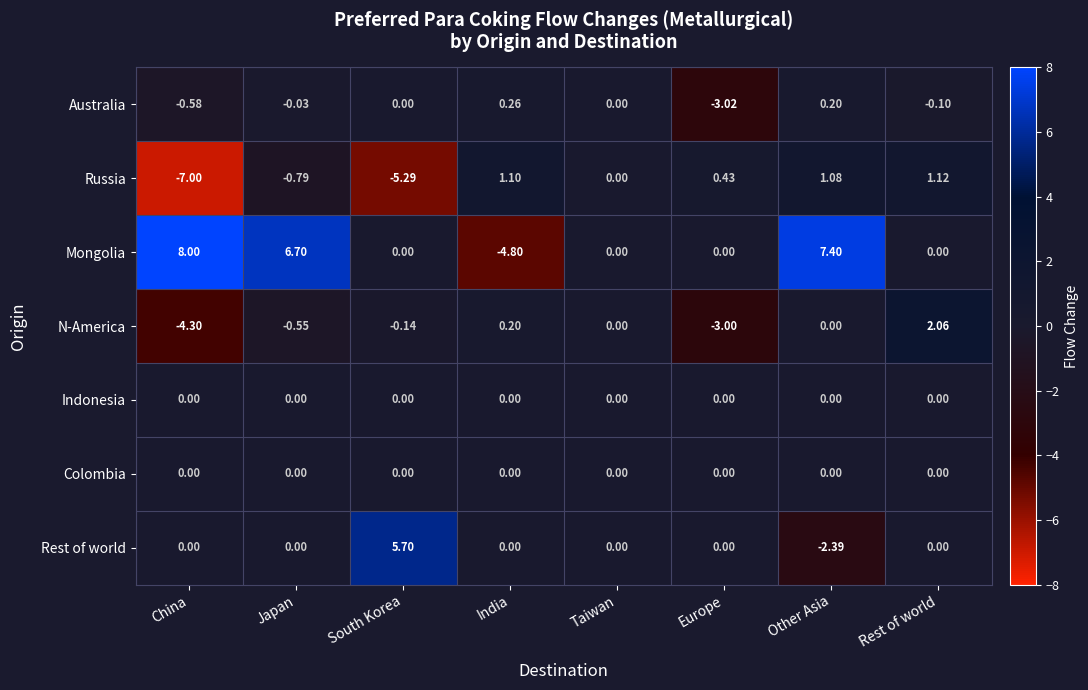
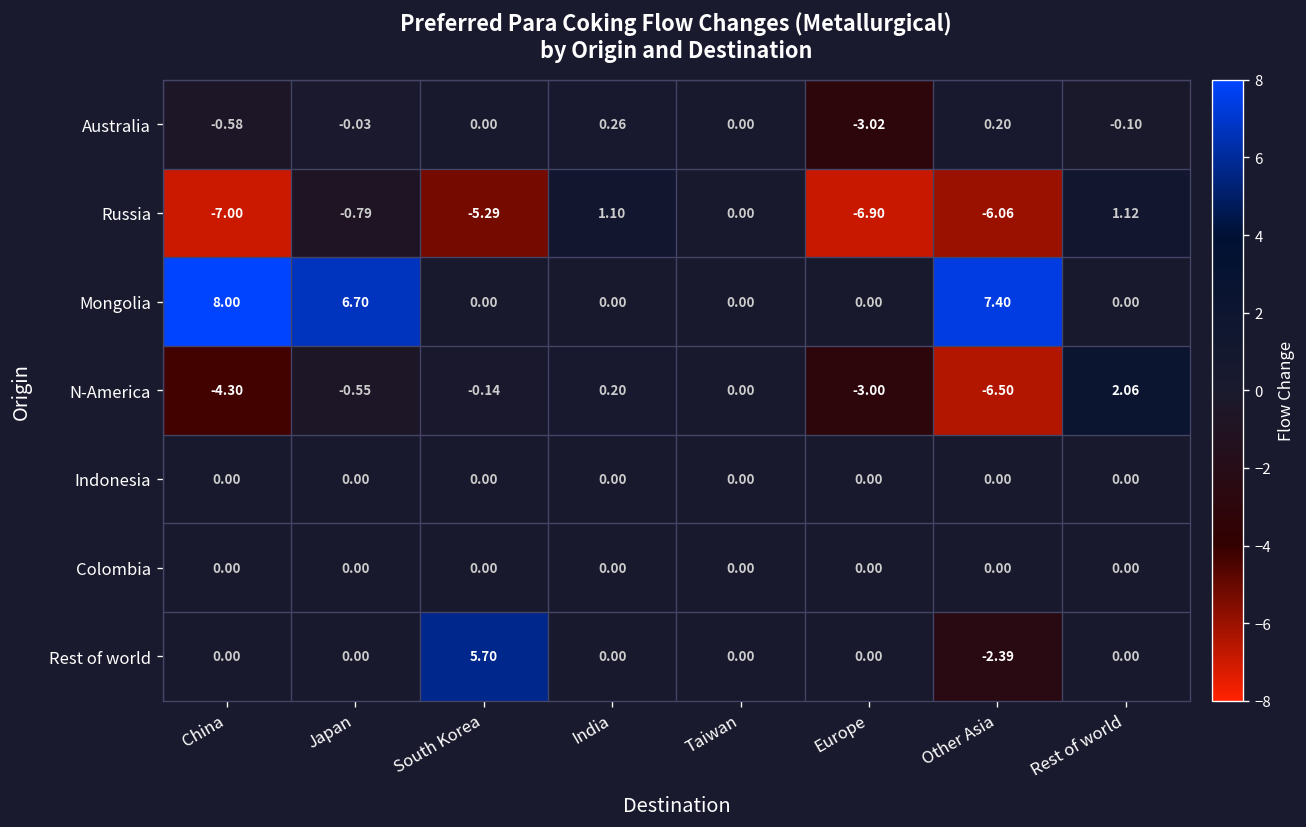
  {
    "Australia": {
      "China": -0.58,
      "Japan": -0.03,
      "South Korea": 0.00,
      "India": 0.26,
      "Taiwan": 0.00,
      "Europe": -3.02,
      "Other Asia": 0.20,
      "Rest of world": -0.10
    },
    "Russia": {
      "China": -7.00,
      "Japan": -0.79,
      "South Korea": -5.29,
      "India": 1.10,
      "Taiwan": 0.00,
-     "Europe": 0.43,
-     "Other Asia": 1.08,
+     "Europe": -6.90,
+     "Other Asia": -6.06,
      "Rest of world": 1.12
    },
    "Mongolia": {
      "China": 8.00,
      "Japan": 6.70,
      "South Korea": 0.00,
-     "India": -4.80,
+     "India": 0.00,
      "Taiwan": 0.00,
      "Europe": 0.00,
      "Other Asia": 7.40,
      "Rest of world": 0.00
    },
    "N-America": {
      "China": -4.30,
      "Japan": -0.55,
      "South Korea": -0.14,
      "India": 0.20,
      "Taiwan": 0.00,
      "Europe": -3.00,
-     "Other Asia": 0.00,
+     "Other Asia": -6.50,
      "Rest of world": 2.06
    },
    "Indonesia": {
      "China": 0.00,
      "Japan": 0.00,
      "South Korea": 0.00,
      "India": 0.00,
      "Taiwan": 0.00,
      "Europe": 0.00,
      "Other Asia": 0.00,
      "Rest of world": 0.00
    },
    "Colombia": {
      "China": 0.00,
      "Japan": 0.00,
      "South Korea": 0.00,
      "India": 0.00,
      "Taiwan": 0.00,
      "Europe": 0.00,
      "Other Asia": 0.00,
      "Rest of world": 0.00
    },
    "Rest of world": {
      "China": 0.00,
      "Japan": 0.00,
      "South Korea": 5.70,
      "India": 0.00,
      "Taiwan": 0.00,
      "Europe": 0.00,
      "Other Asia": -2.39,
      "Rest of world": 0.00
    }
  }
